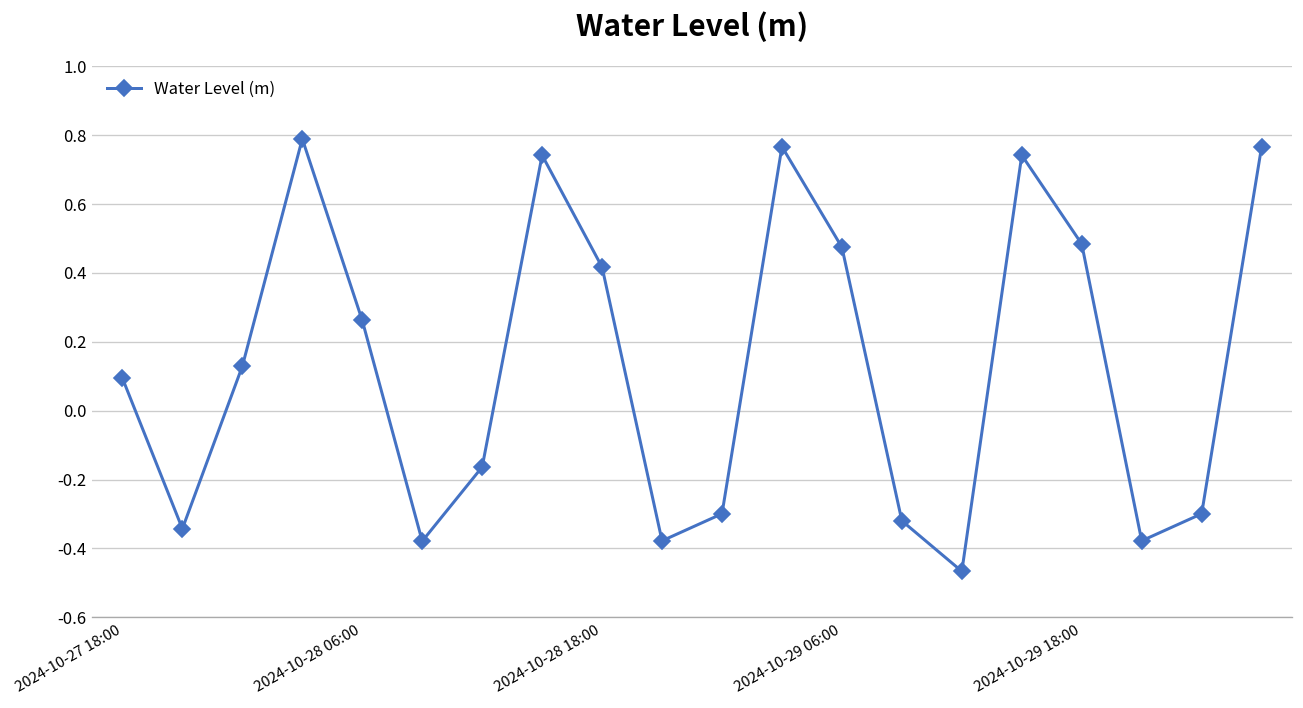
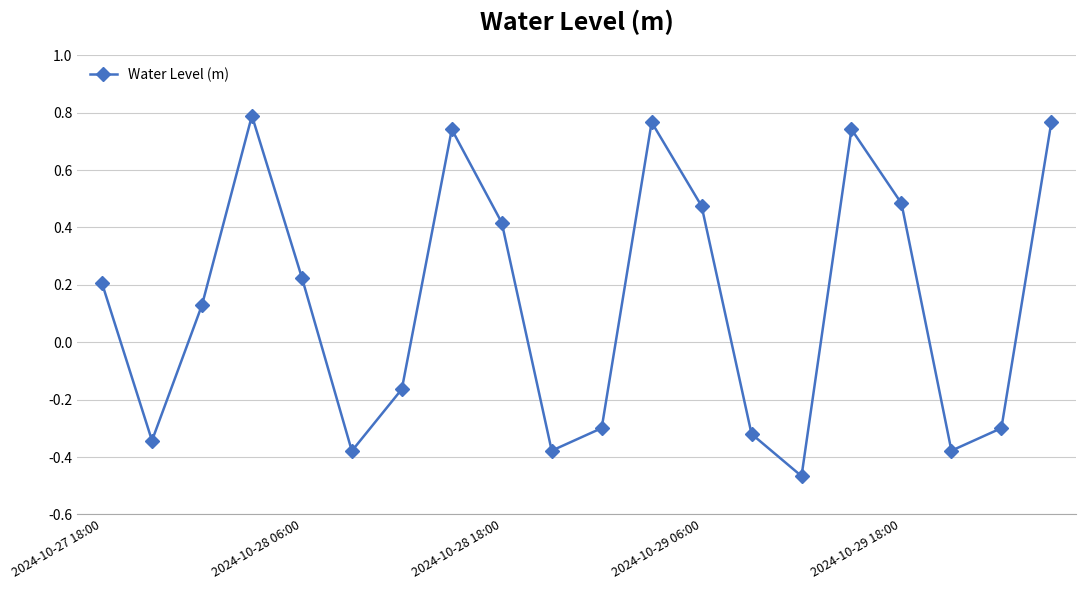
  {
-   "2024-10-27 18:00": 0.09,
-   "2024-10-28 06:00": 0.26,
+   "2024-10-27 18:00": 0.21,
+   "2024-10-28 06:00": 0.23,
    "2024-10-28 18:00": 0.42,
    "2024-10-29 06:00": 0.47,
    "2024-10-29 18:00": 0.48
  }
